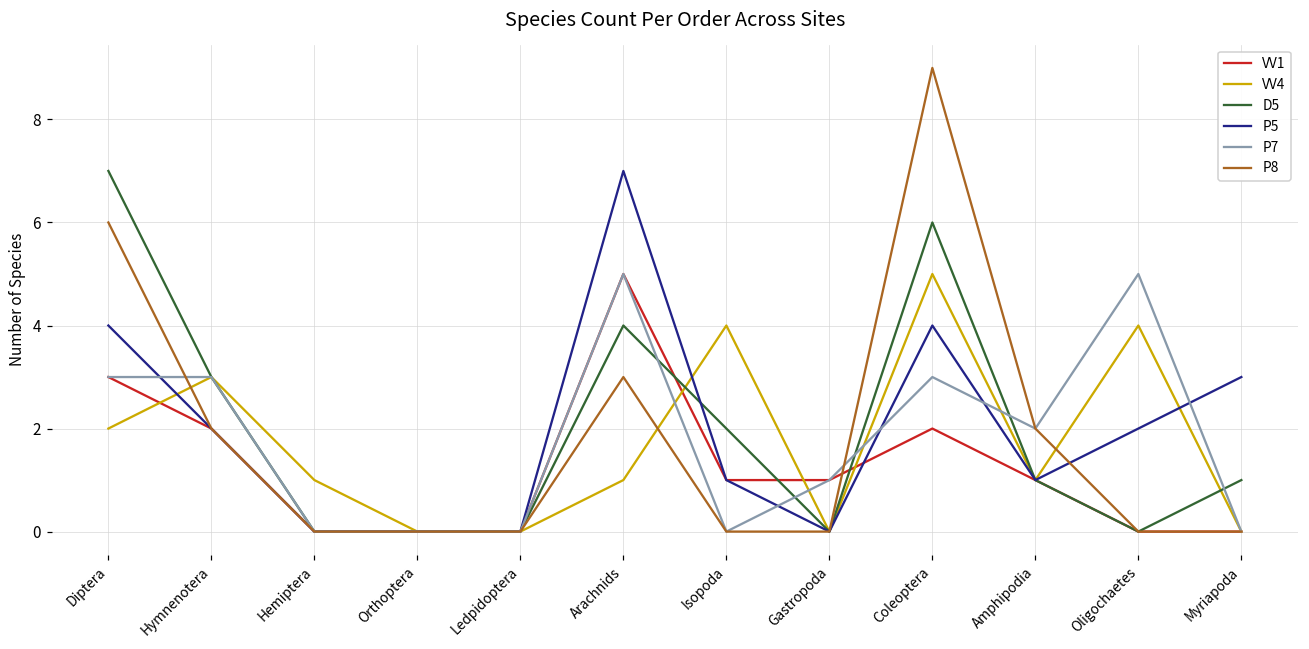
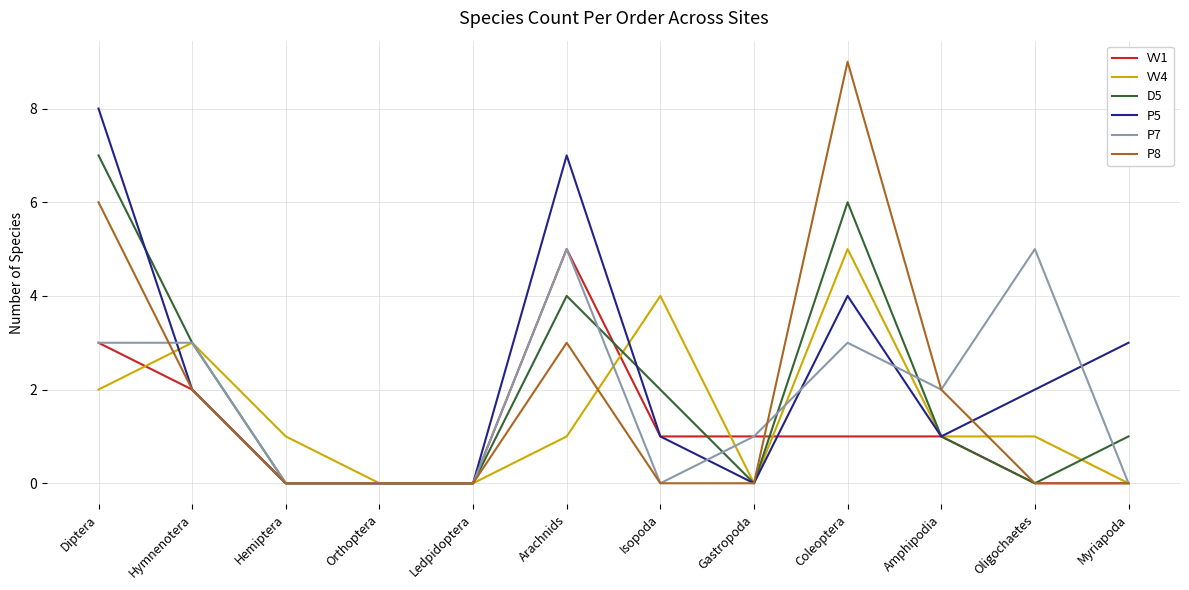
  {
    "VV1": {
-     "Coleoptera": 2
+     "Coleoptera": 1
    },
    "VV4": {
      "Diptera": 2,
      "Hemiptera": 1,
      "Arachnids": 1,
      "Isopoda": 4,
      "Coleoptera": 5,
-     "Oligochaetes": 4
+     "Oligochaetes": 1
    },
    "D5": {
      "Diptera": 7,
      "Arachnids": 4,
      "Isopoda": 2,
      "Coleoptera": 6,
      "Myriapoda": 1
    },
    "P5": {
-     "Diptera": 4,
+     "Diptera": 8,
      "Arachnids": 7,
      "Coleoptera": 4,
      "Oligochaetes": 2,
      "Myriapoda": 3
    },
    "P7": {
      "Coleoptera": 3,
      "Oligochaetes": 5
    },
    "P8": {
      "Diptera": 6,
      "Arachnids": 3,
      "Coleoptera": 9
    }
  }
